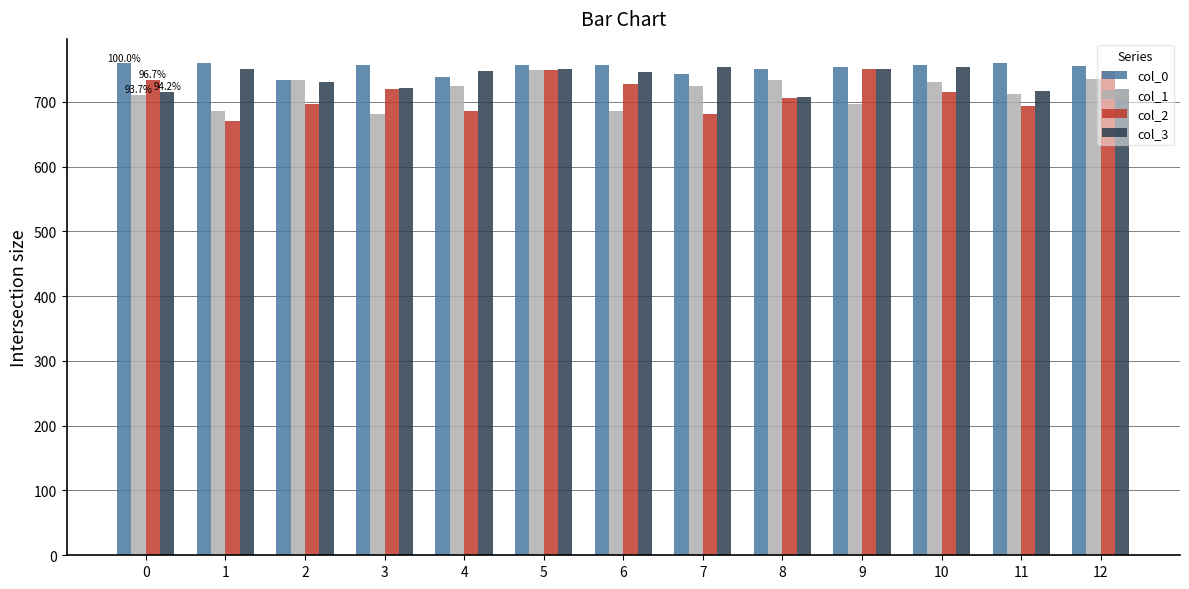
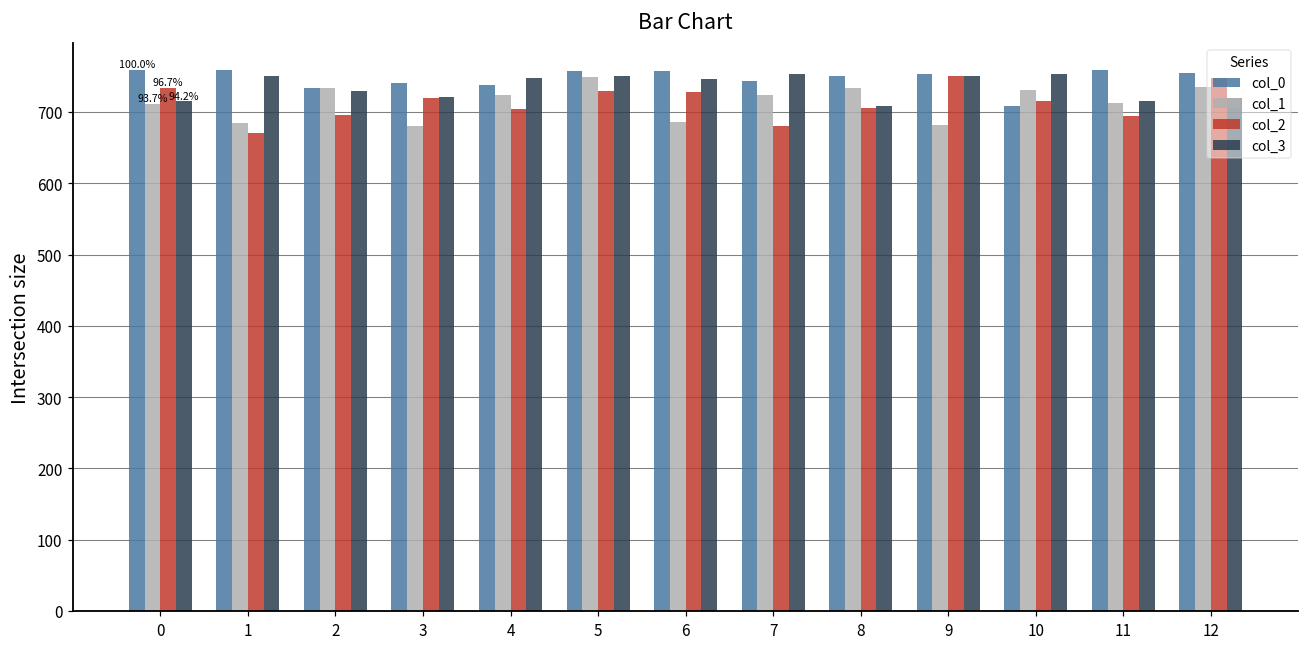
  {
    "col_0": {
      "1": 760,
      "2": 730,
-     "3": 760,
+     "3": 740,
      "4": 740,
      "5": 760,
      "6": 760,
      "7": 740,
      "8": 750,
      "9": 750,
-     "10": 760,
+     "10": 710,
      "11": 760,
      "12": 760
    },
    "col_1": {
      "1": 690,
      "2": 730,
      "3": 680,
      "4": 720,
      "5": 750,
      "6": 690,
      "7": 720,
      "8": 730,
-     "9": 700,
+     "9": 680,
      "10": 730,
      "11": 710,
      "12": 740
    },
    "col_2": {
      "1": 670,
      "2": 700,
      "3": 720,
-     "4": 690,
-     "5": 750,
+     "4": 700,
+     "5": 730,
      "6": 730,
      "7": 680,
      "8": 710,
      "9": 750,
      "10": 720,
      "11": 690
    },
    "col_3": {
      "1": 750,
      "2": 730,
      "3": 720,
      "4": 750,
      "5": 750,
      "6": 750,
      "7": 750,
      "8": 710,
      "9": 750,
      "10": 750,
      "11": 720
    }
  }
